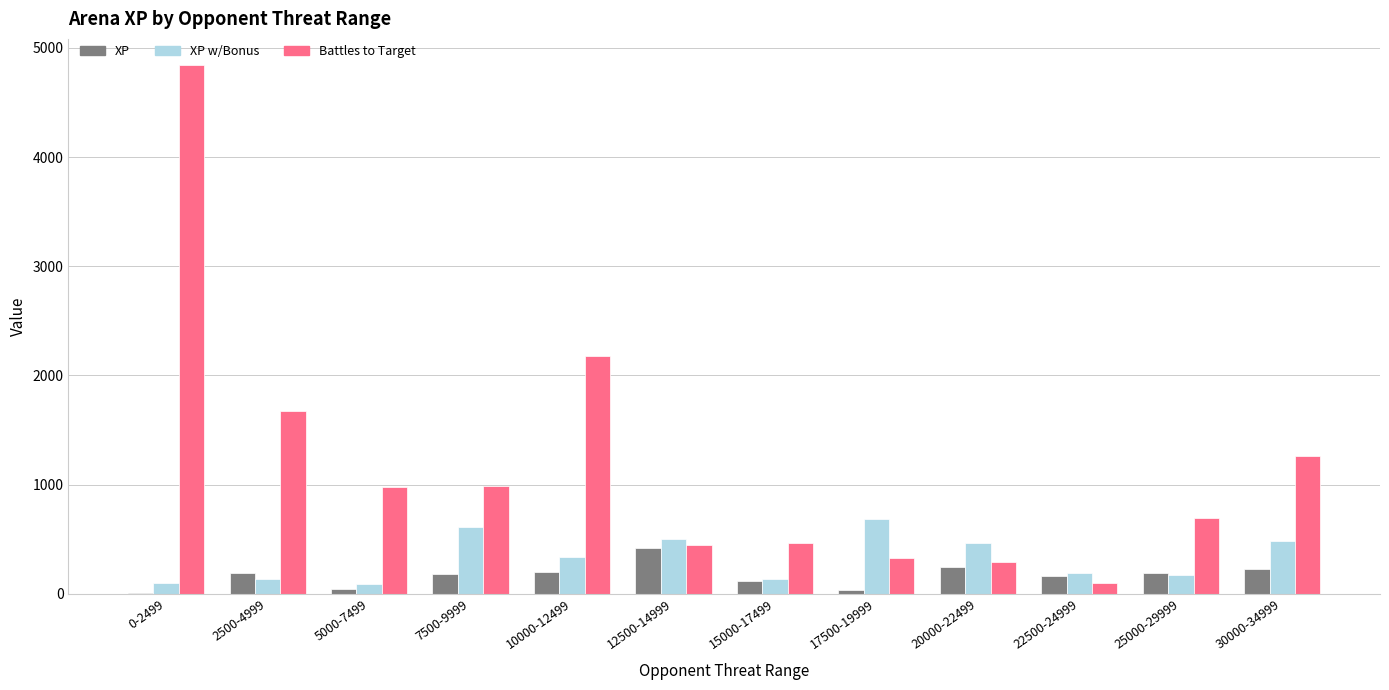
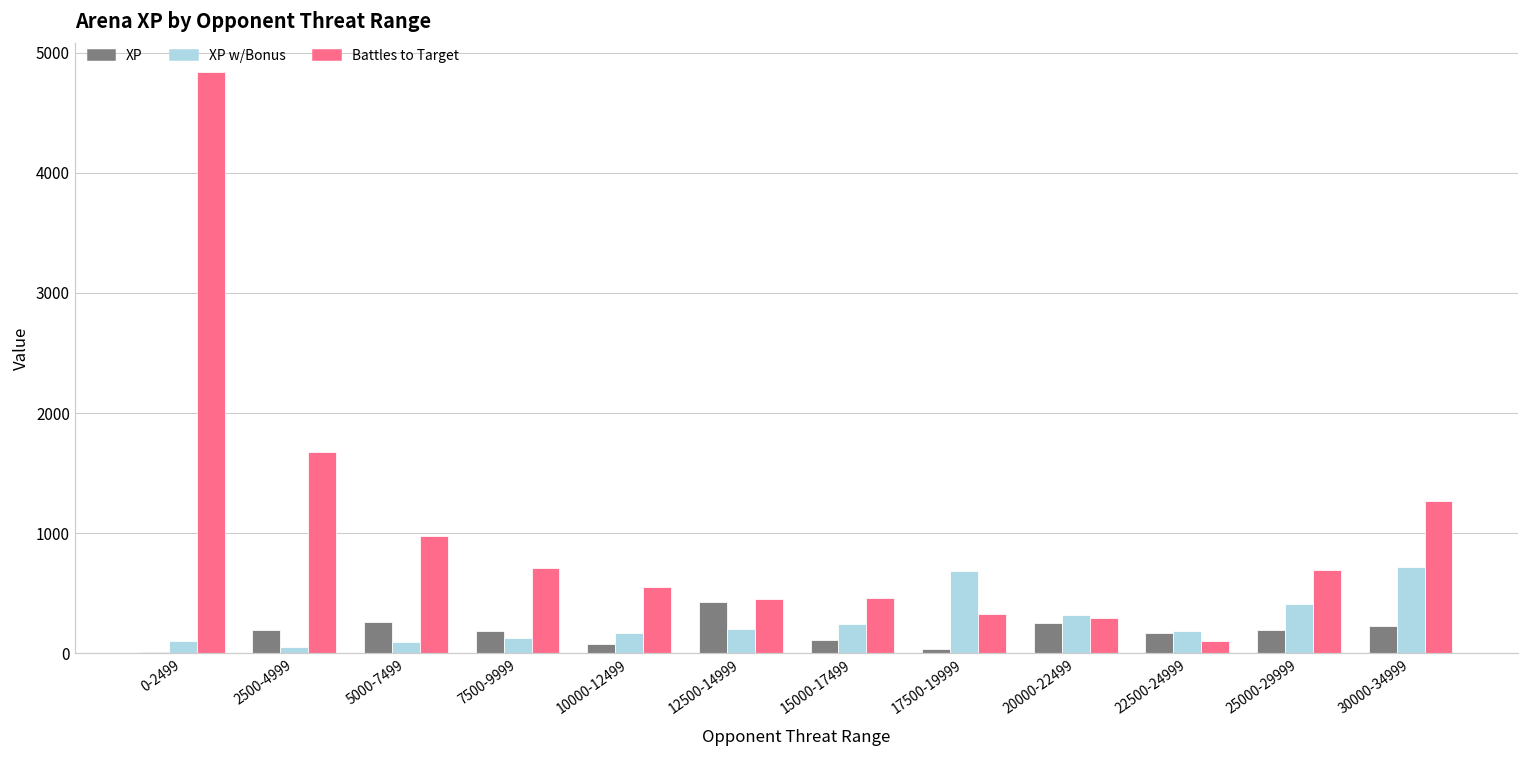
  {
    "XP": {
      "2500-4999": 190,
-     "5000-7499": 40,
+     "5000-7499": 260,
      "7500-9999": 180,
-     "10000-12499": 200,
+     "10000-12499": 80,
      "12500-14999": 420,
      "15000-17499": 110,
      "17500-19999": 40,
      "20000-22499": 250,
      "22500-24999": 170,
      "25000-29999": 190,
      "30000-34999": 230
    },
    "XP w/Bonus": {
      "0-2499": 100,
-     "2500-4999": 130,
+     "2500-4999": 60,
      "5000-7499": 90,
-     "7500-9999": 610,
-     "10000-12499": 340,
-     "12500-14999": 500,
-     "15000-17499": 140,
+     "7500-9999": 130,
+     "10000-12499": 170,
+     "12500-14999": 200,
+     "15000-17499": 240,
      "17500-19999": 680,
-     "20000-22499": 470,
+     "20000-22499": 320,
      "22500-24999": 190,
-     "25000-29999": 170,
-     "30000-34999": 490
+     "25000-29999": 410,
+     "30000-34999": 720
    },
    "Battles to Target": {
      "0-2499": 4840,
      "2500-4999": 1670,
      "5000-7499": 980,
-     "7500-9999": 990,
-     "10000-12499": 2180,
+     "7500-9999": 710,
+     "10000-12499": 550,
      "12500-14999": 450,
      "15000-17499": 460,
      "17500-19999": 330,
      "20000-22499": 290,
      "22500-24999": 100,
      "25000-29999": 690,
      "30000-34999": 1270
    }
  }
